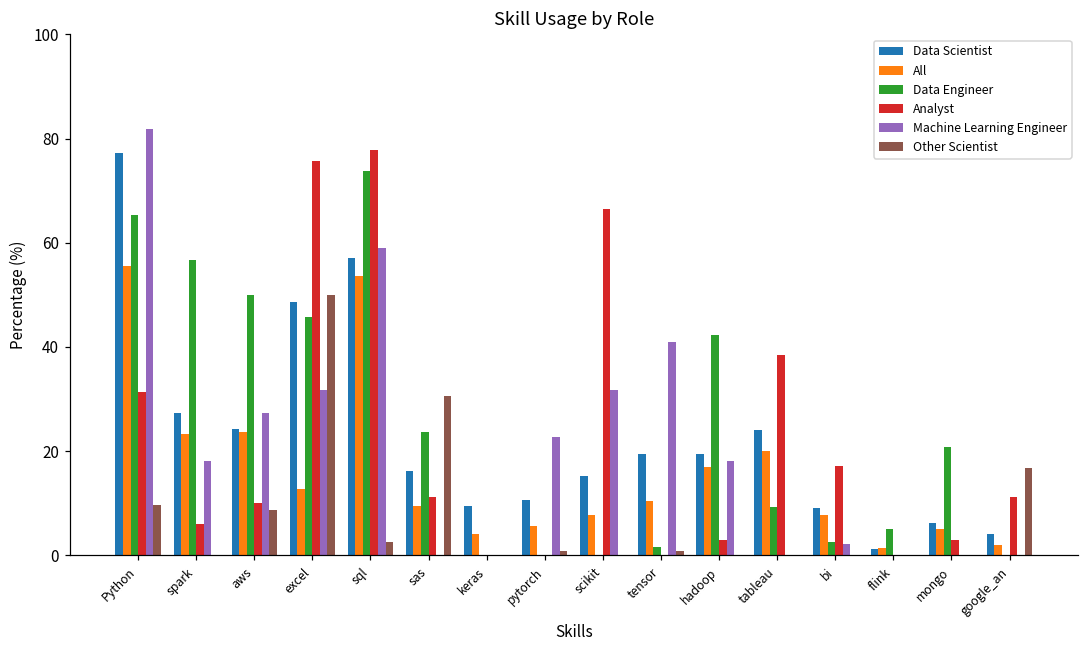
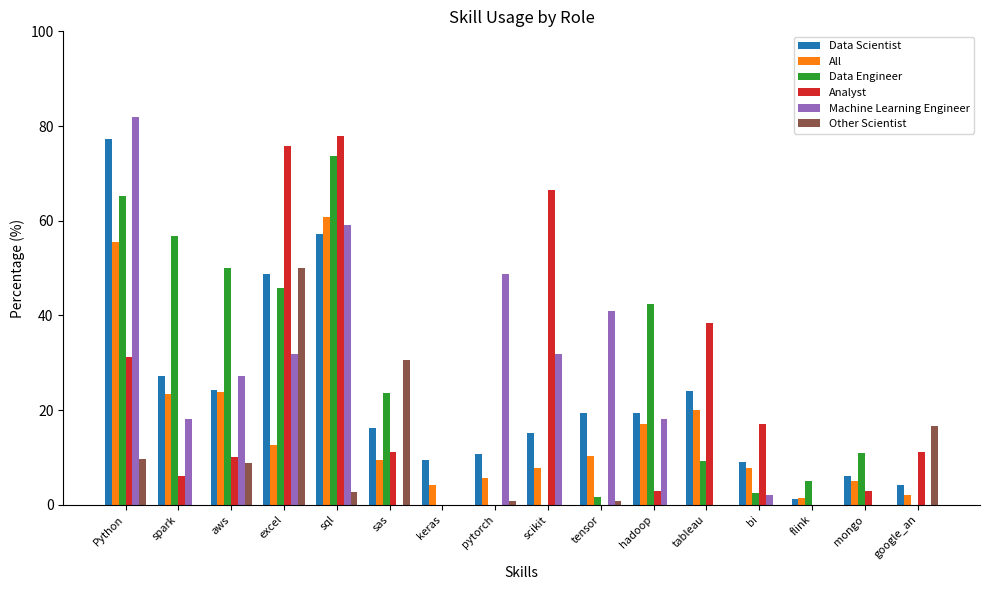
  {
    "Data Scientist": {
      "Python": 77,
      "spark": 27,
      "aws": 24,
      "excel": 49,
      "sql": 57,
      "sas": 16,
      "keras": 9,
      "pytorch": 11,
      "scikit": 15,
      "tensor": 19,
      "hadoop": 19,
      "tableau": 24,
      "bi": 9,
      "flink": 1,
      "mongo": 6,
      "google_an": 4
    },
    "All": {
      "Python": 56,
      "spark": 23,
      "aws": 24,
      "excel": 13,
-     "sql": 54,
+     "sql": 61,
      "sas": 10,
      "keras": 4,
      "pytorch": 6,
      "scikit": 8,
      "tensor": 10,
      "hadoop": 17,
      "tableau": 20,
      "bi": 8,
      "flink": 1,
      "mongo": 5,
      "google_an": 2
    },
    "Data Engineer": {
      "Python": 65,
      "spark": 57,
      "aws": 50,
      "excel": 46,
      "sql": 74,
      "sas": 24,
      "keras": 0,
      "pytorch": 0,
      "scikit": 0,
      "tensor": 2,
      "hadoop": 42,
      "tableau": 9,
      "bi": 3,
      "flink": 5,
-     "mongo": 21,
+     "mongo": 11,
      "google_an": 0
    },
    "Analyst": {
      "Python": 31,
      "spark": 6,
      "aws": 10,
      "excel": 76,
      "sql": 78,
      "sas": 11,
      "keras": 0,
      "pytorch": 0,
      "scikit": 67,
      "tensor": 0,
      "hadoop": 3,
      "tableau": 38,
      "bi": 17,
      "flink": 0,
      "mongo": 3,
      "google_an": 11
    },
    "Machine Learning Engineer": {
      "Python": 82,
      "spark": 18,
      "aws": 27,
      "excel": 32,
      "sql": 59,
      "sas": 0,
      "keras": 0,
-     "pytorch": 23,
+     "pytorch": 49,
      "scikit": 32,
      "tensor": 41,
      "hadoop": 18,
      "tableau": 0,
      "bi": 2,
      "flink": 0,
      "mongo": 0,
      "google_an": 0
    },
    "Other Scientist": {
      "Python": 10,
      "spark": 0,
      "aws": 9,
      "excel": 50,
      "sql": 3,
      "sas": 31,
      "keras": 0,
      "pytorch": 1,
      "scikit": 0,
      "tensor": 1,
      "hadoop": 0,
      "tableau": 0,
      "bi": 0,
      "flink": 0,
      "mongo": 0,
      "google_an": 17
    }
  }
